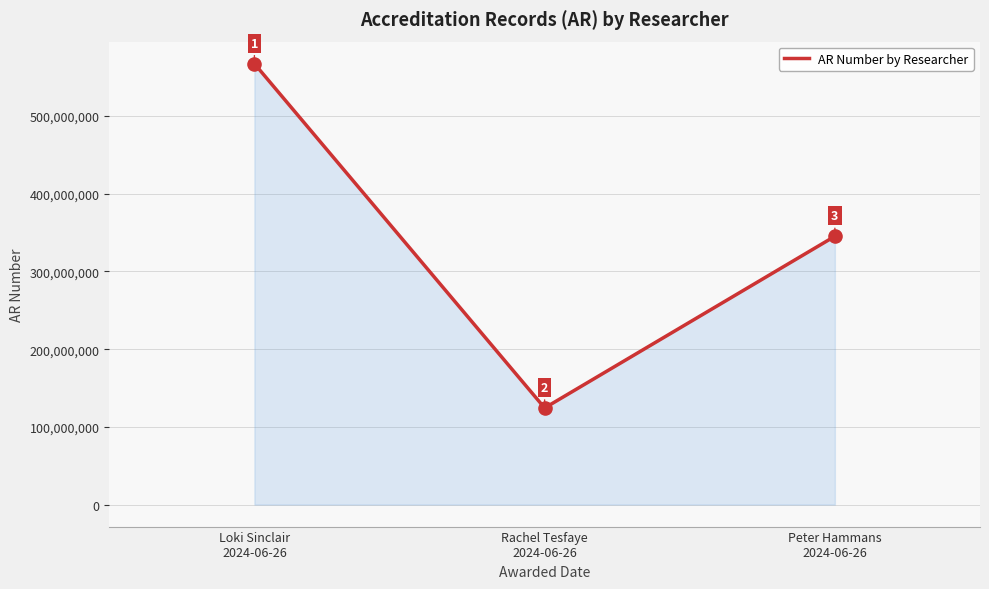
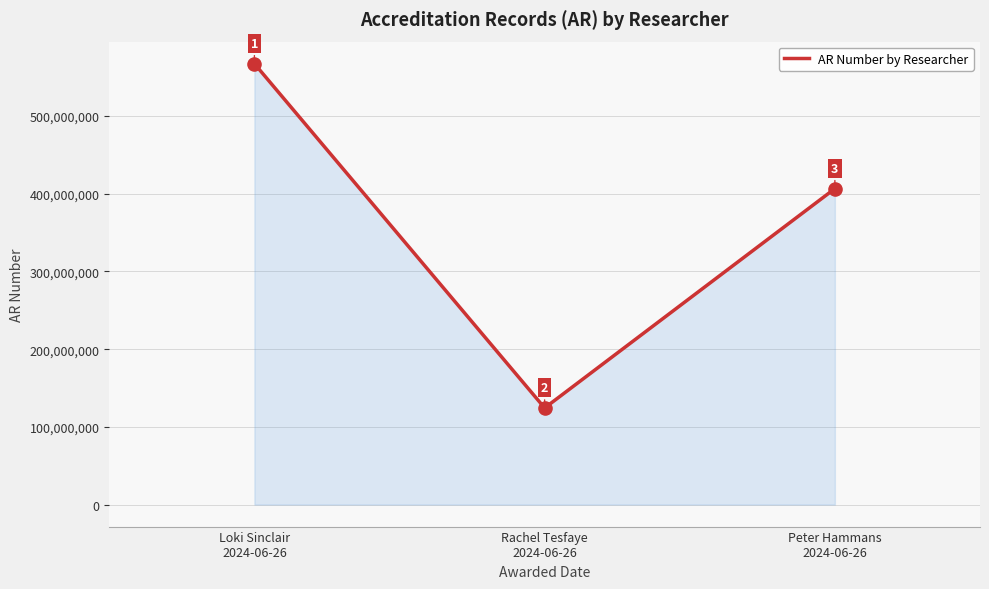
  {
-   "Peter Hammans 2024-06-26": "350,000,000"
+   "Peter Hammans 2024-06-26": "410,000,000"
  }
